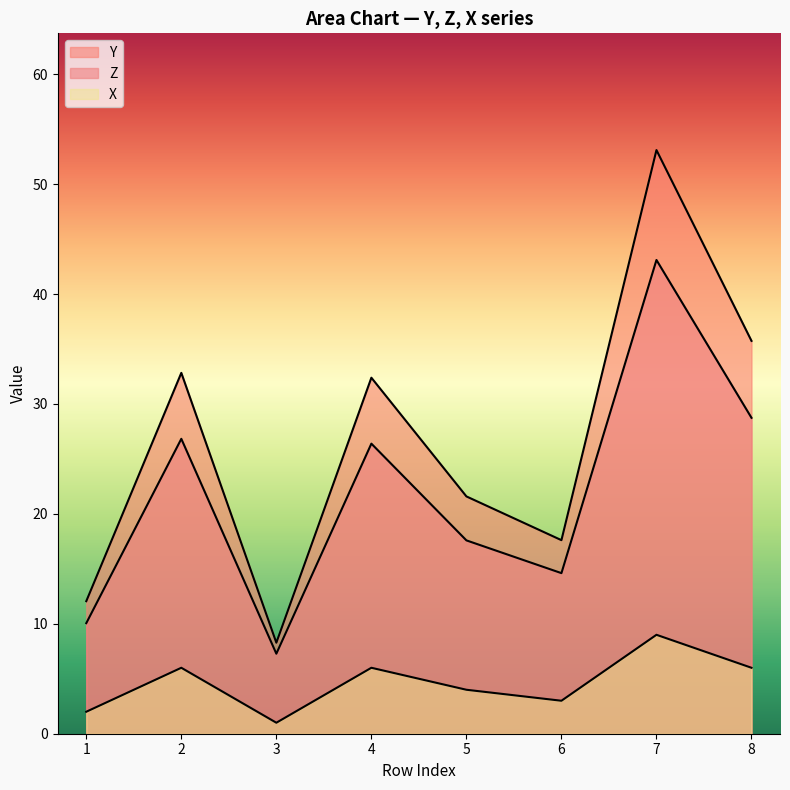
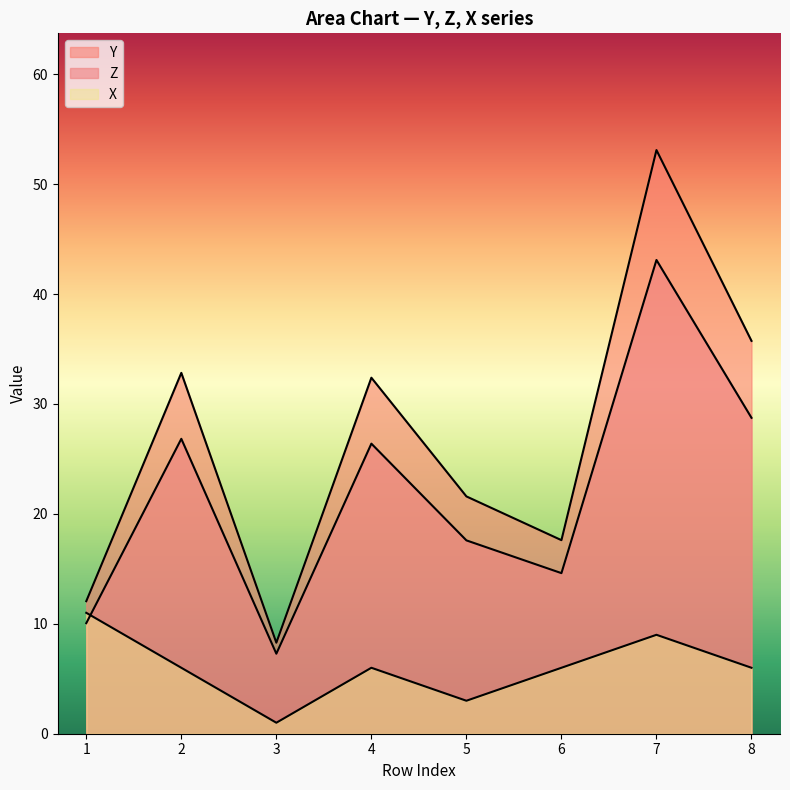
  {
    "X": {
-     "1": 2,
+     "1": 11,
      "2": 6,
      "3": 1,
      "4": 6,
-     "5": 4,
-     "6": 3,
+     "5": 3,
+     "6": 6,
      "7": 9,
      "8": 6
    }
  }
